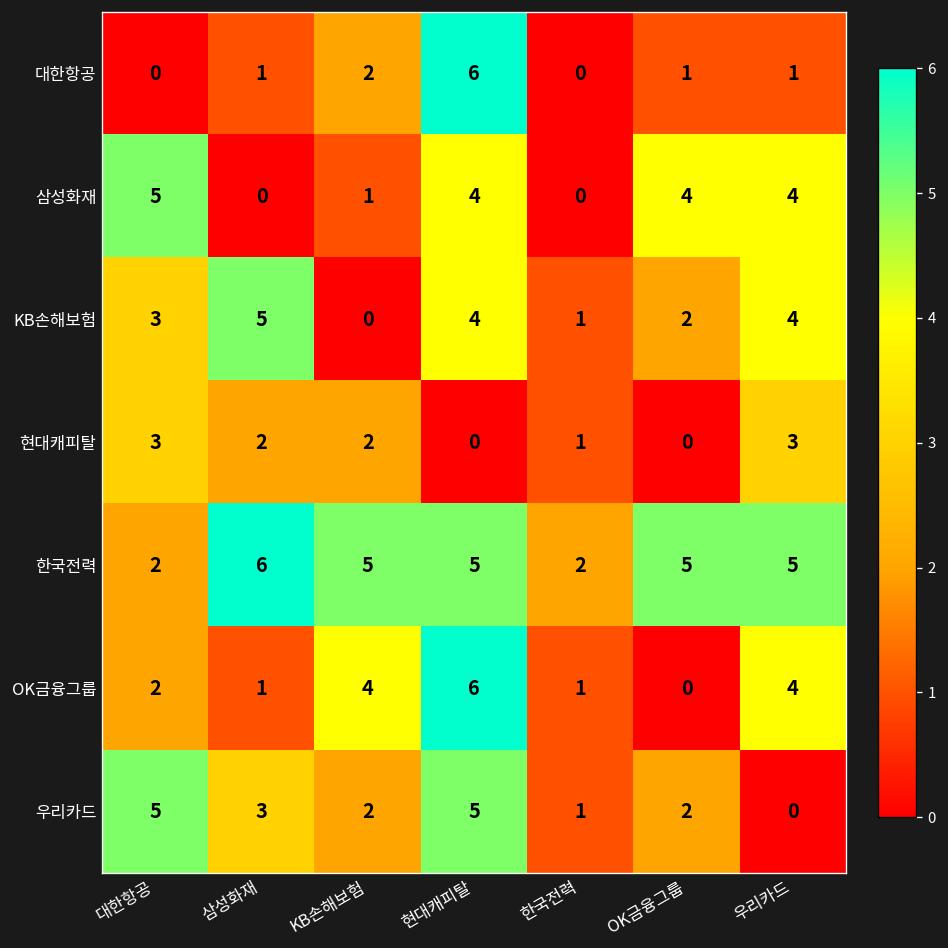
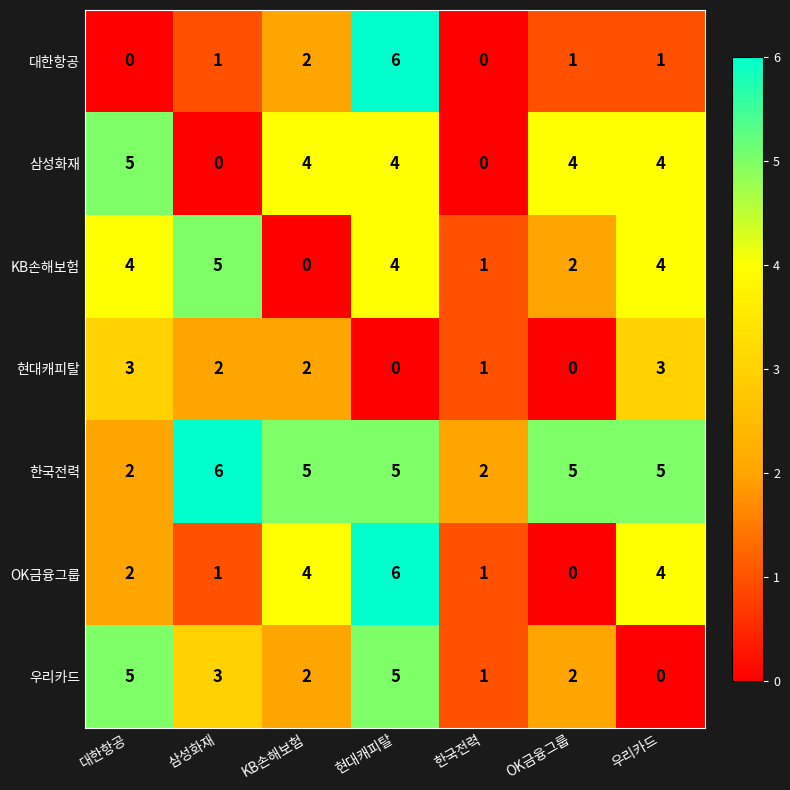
  {
    "대한항공": {
      "대한항공": 0,
      "삼성화재": 1,
      "KB손해보험": 2,
      "현대캐피탈": 6,
      "한국전력": 0,
      "OK금융그룹": 1,
      "우리카드": 1
    },
    "삼성화재": {
      "대한항공": 5,
      "삼성화재": 0,
-     "KB손해보험": 1,
+     "KB손해보험": 4,
      "현대캐피탈": 4,
      "한국전력": 0,
      "OK금융그룹": 4,
      "우리카드": 4
    },
    "KB손해보험": {
-     "대한항공": 3,
+     "대한항공": 4,
      "삼성화재": 5,
      "KB손해보험": 0,
      "현대캐피탈": 4,
      "한국전력": 1,
      "OK금융그룹": 2,
      "우리카드": 4
    },
    "현대캐피탈": {
      "대한항공": 3,
      "삼성화재": 2,
      "KB손해보험": 2,
      "현대캐피탈": 0,
      "한국전력": 1,
      "OK금융그룹": 0,
      "우리카드": 3
    },
    "한국전력": {
      "대한항공": 2,
      "삼성화재": 6,
      "KB손해보험": 5,
      "현대캐피탈": 5,
      "한국전력": 2,
      "OK금융그룹": 5,
      "우리카드": 5
    },
    "OK금융그룹": {
      "대한항공": 2,
      "삼성화재": 1,
      "KB손해보험": 4,
      "현대캐피탈": 6,
      "한국전력": 1,
      "OK금융그룹": 0,
      "우리카드": 4
    },
    "우리카드": {
      "대한항공": 5,
      "삼성화재": 3,
      "KB손해보험": 2,
      "현대캐피탈": 5,
      "한국전력": 1,
      "OK금융그룹": 2,
      "우리카드": 0
    }
  }
